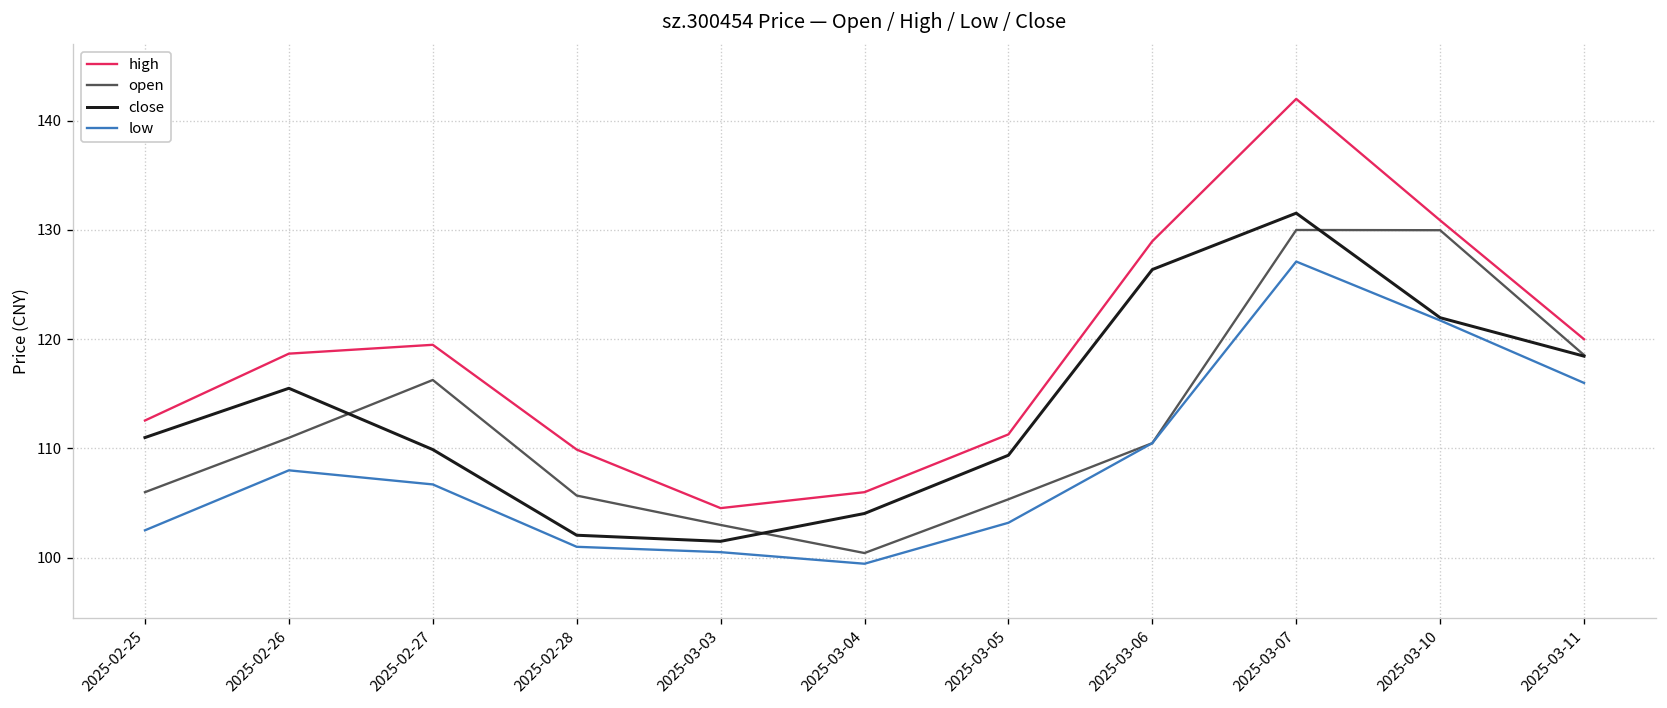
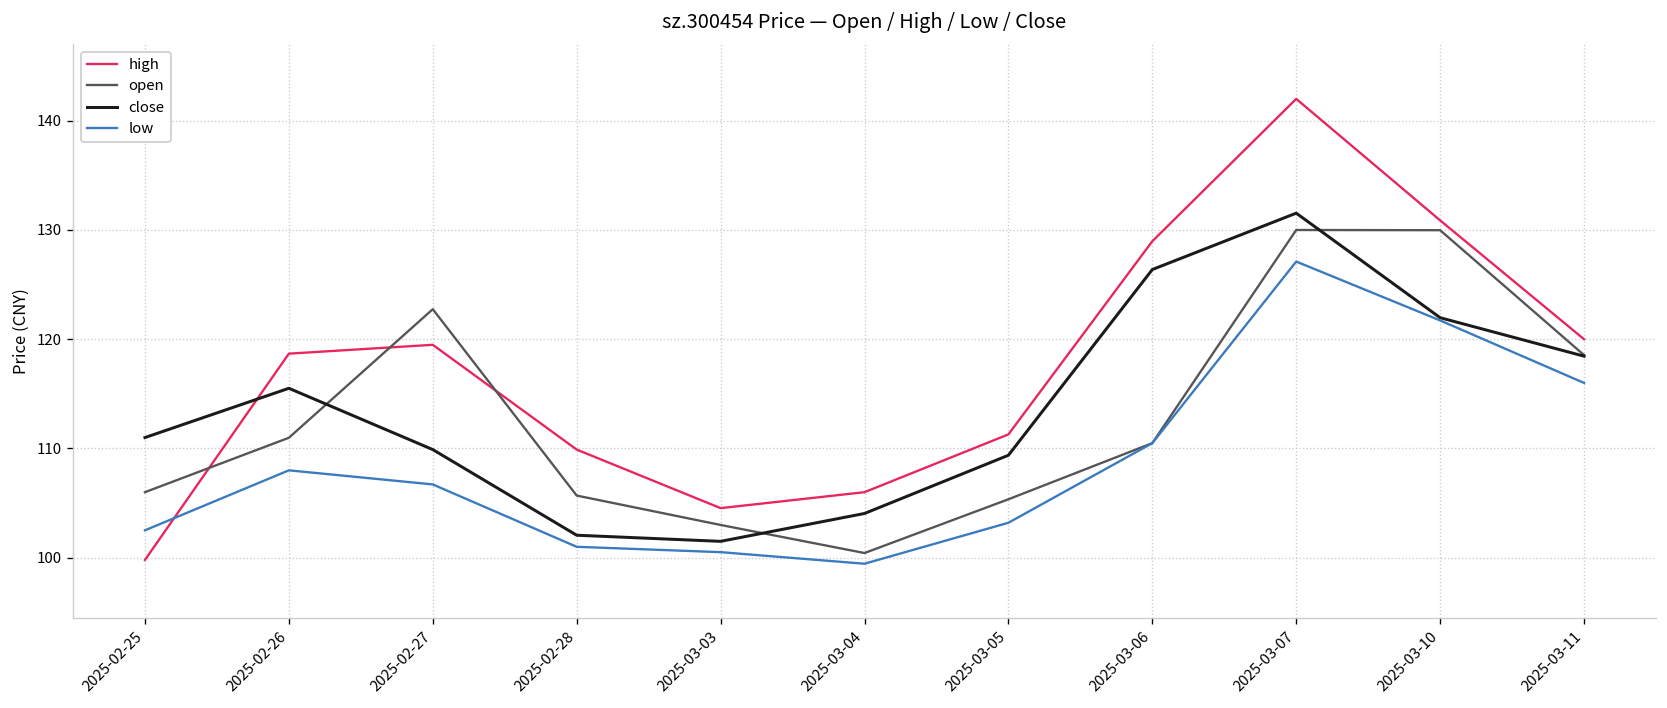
  {
    "high": {
-     "2025-02-25": 113,
+     "2025-02-25": 100,
      "2025-02-26": 119,
      "2025-02-27": 119,
      "2025-02-28": 110,
      "2025-03-03": 105,
      "2025-03-04": 106,
      "2025-03-05": 111,
      "2025-03-06": 129,
      "2025-03-07": 142,
      "2025-03-10": 131,
      "2025-03-11": 120
    },
    "open": {
      "2025-02-25": 106,
      "2025-02-26": 111,
-     "2025-02-27": 116,
+     "2025-02-27": 123,
      "2025-02-28": 106,
      "2025-03-03": 103,
      "2025-03-04": 100,
      "2025-03-05": 105,
      "2025-03-07": 130,
      "2025-03-10": 130
    },
    "close": {
      "2025-02-25": 111,
      "2025-02-26": 116,
      "2025-02-27": 110,
      "2025-02-28": 102,
      "2025-03-03": 102,
      "2025-03-04": 104,
      "2025-03-05": 109,
      "2025-03-06": 126,
      "2025-03-07": 132
    },
    "low": {
      "2025-02-25": 103,
      "2025-02-26": 108,
      "2025-02-27": 107,
      "2025-02-28": 101,
      "2025-03-03": 101,
      "2025-03-04": 99,
      "2025-03-05": 103,
      "2025-03-07": 127,
      "2025-03-11": 116
    }
  }
